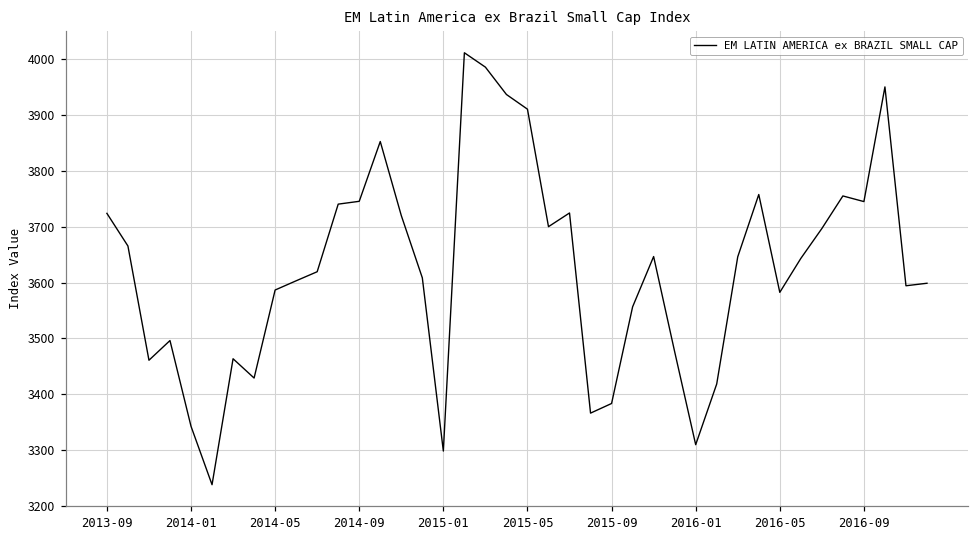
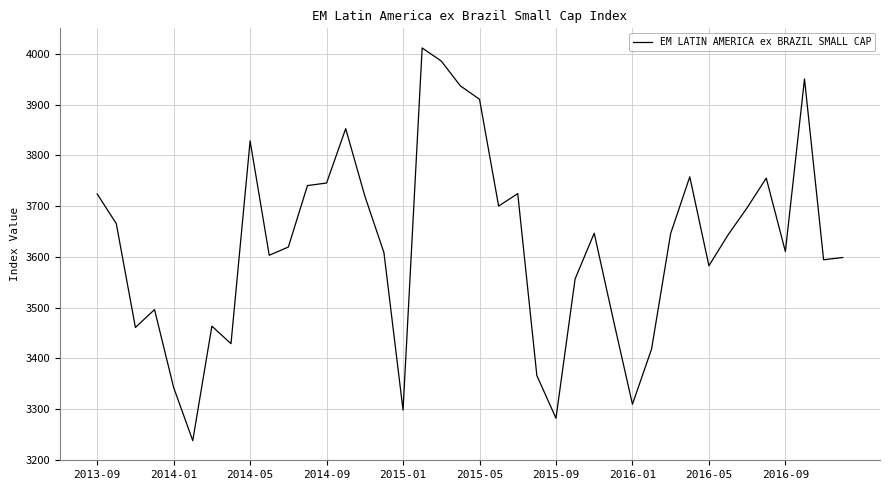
  {
    "2013-09": 3720,
    "2014-01": 3340,
-   "2014-05": 3590,
+   "2014-05": 3830,
    "2014-09": 3750,
    "2015-01": 3300,
    "2015-05": 3910,
-   "2015-09": 3380,
+   "2015-09": 3280,
    "2016-01": 3310,
    "2016-05": 3580,
-   "2016-09": 3750
+   "2016-09": 3610
  }
